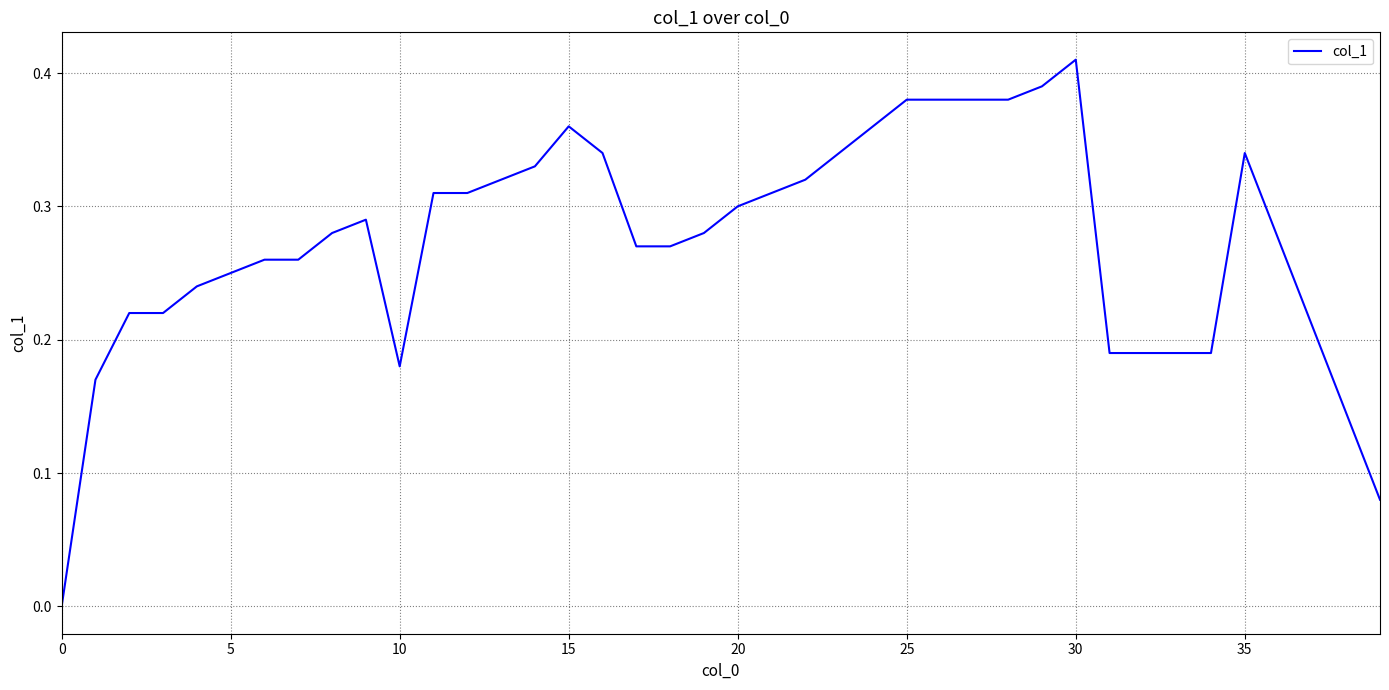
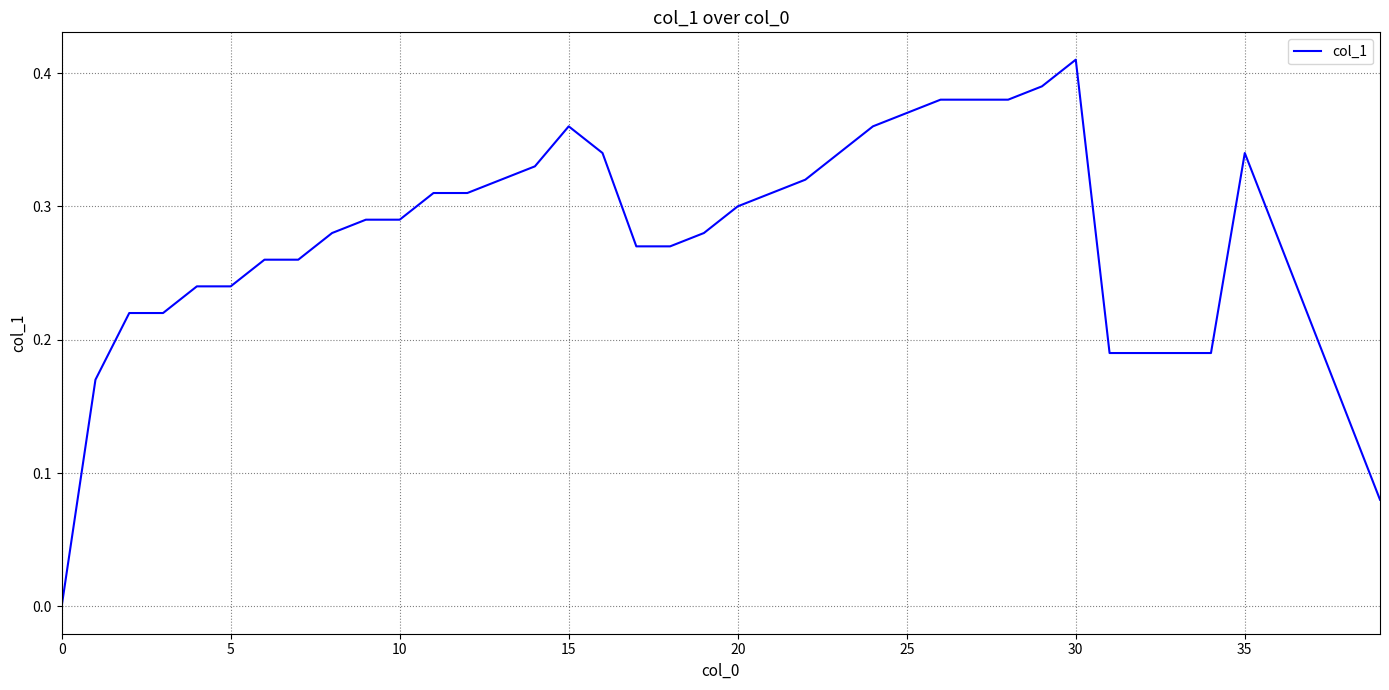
  {
    "0": 0.00,
-   "5": 0.25,
-   "10": 0.18,
+   "5": 0.24,
+   "10": 0.29,
    "15": 0.36,
    "20": 0.30,
-   "25": 0.38,
+   "25": 0.37,
    "30": 0.41,
    "35": 0.34
  }
